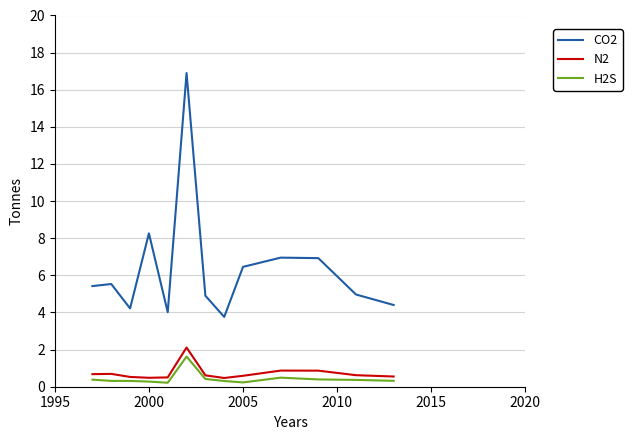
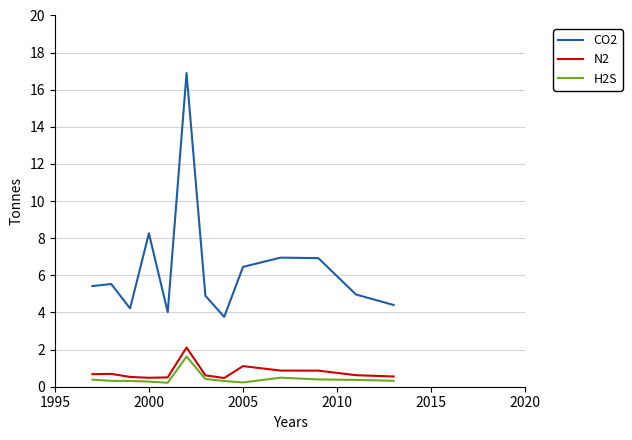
  {
    "CO2": {
      "2000": 8.3,
      "2005": 6.5
    },
    "N2": {
      "2000": 0.5,
-     "2005": 0.6
+     "2005": 1.1
    },
    "H2S": {
      "2000": 0.3,
      "2005": 0.2
    }
  }
